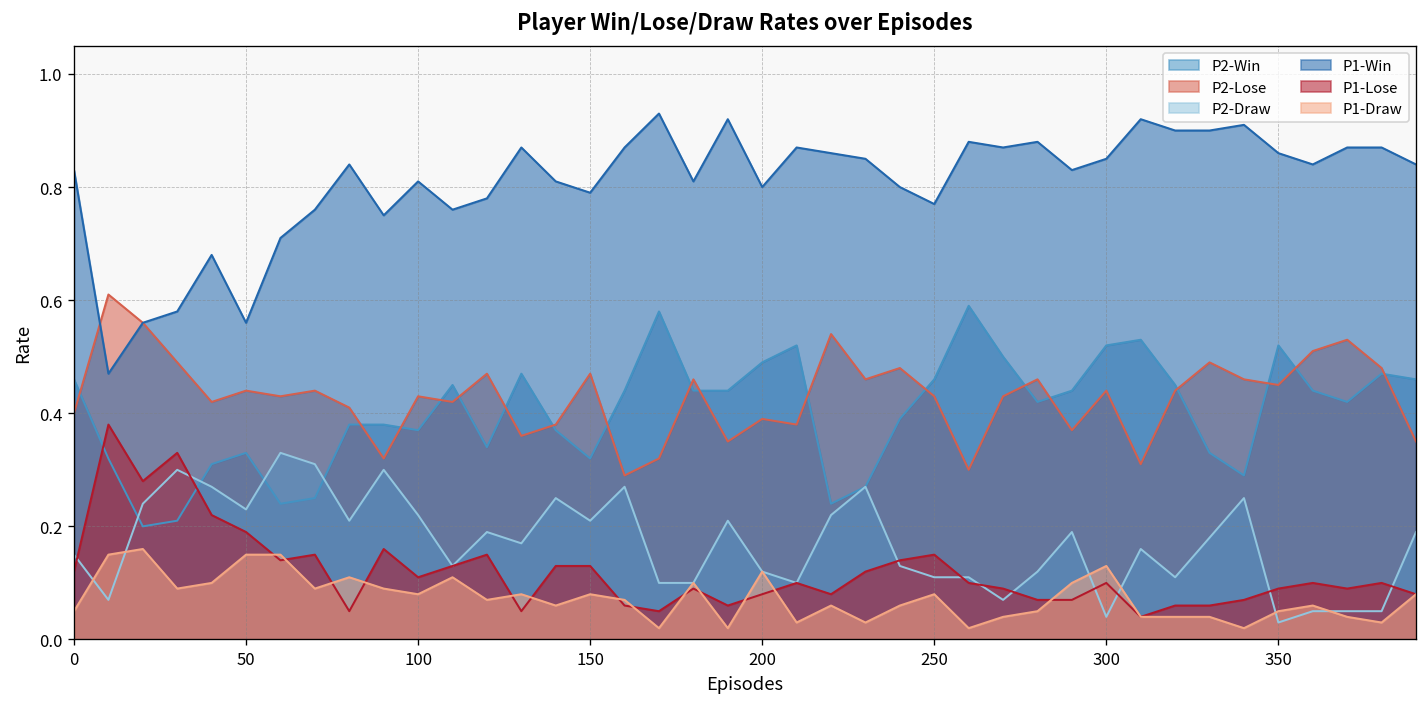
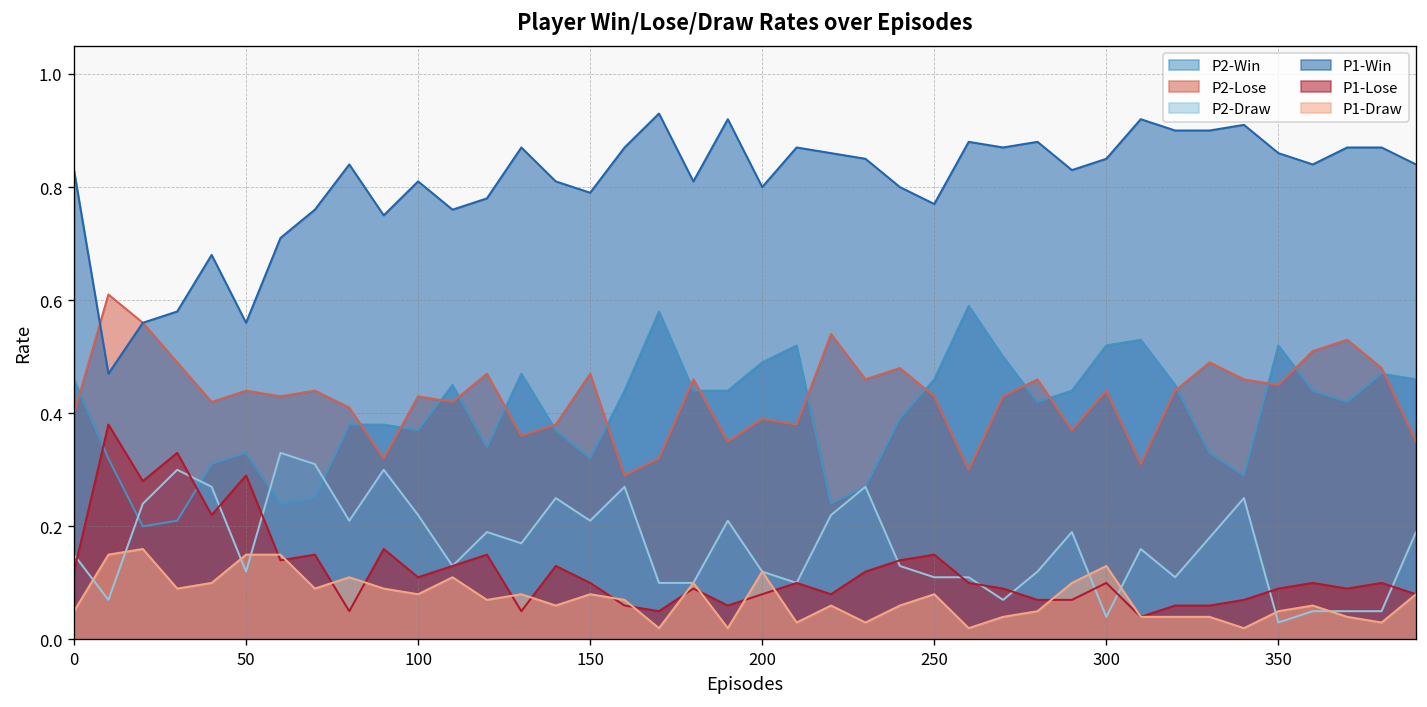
  {
    "P2-Lose": {
      "0": 0.40,
      "50": 0.44,
      "100": 0.43,
      "150": 0.47,
      "200": 0.39,
      "250": 0.43,
      "300": 0.44,
      "350": 0.45
    },
    "P2-Draw": {
      "0": 0.15,
-     "50": 0.23,
+     "50": 0.12,
      "100": 0.22,
      "150": 0.21,
      "250": 0.11,
      "300": 0.04,
      "350": 0.03
    },
    "P1-Lose": {
      "0": 0.12,
-     "50": 0.19,
+     "50": 0.29,
      "100": 0.11,
-     "150": 0.13,
+     "150": 0.10,
      "200": 0.08,
      "250": 0.15,
      "300": 0.10,
      "350": 0.09
    },
    "P1-Draw": {
      "0": 0.05,
      "50": 0.15,
      "100": 0.08,
      "150": 0.08,
      "250": 0.08,
      "300": 0.13,
      "350": 0.05
    }
  }
